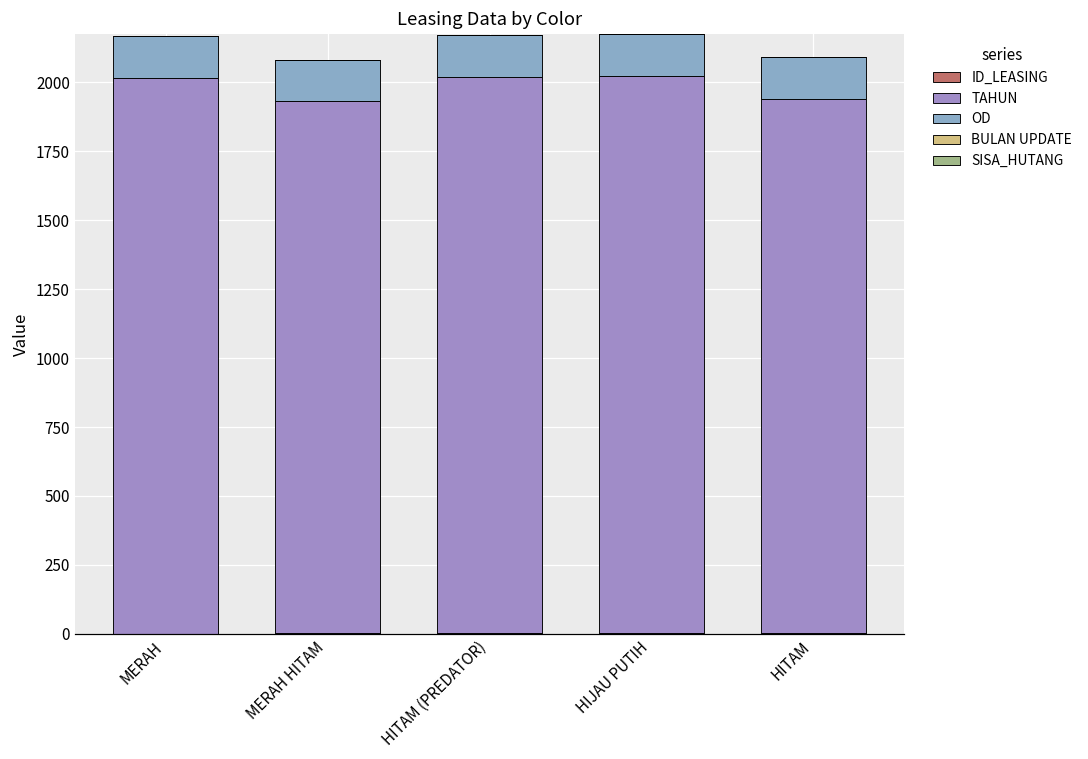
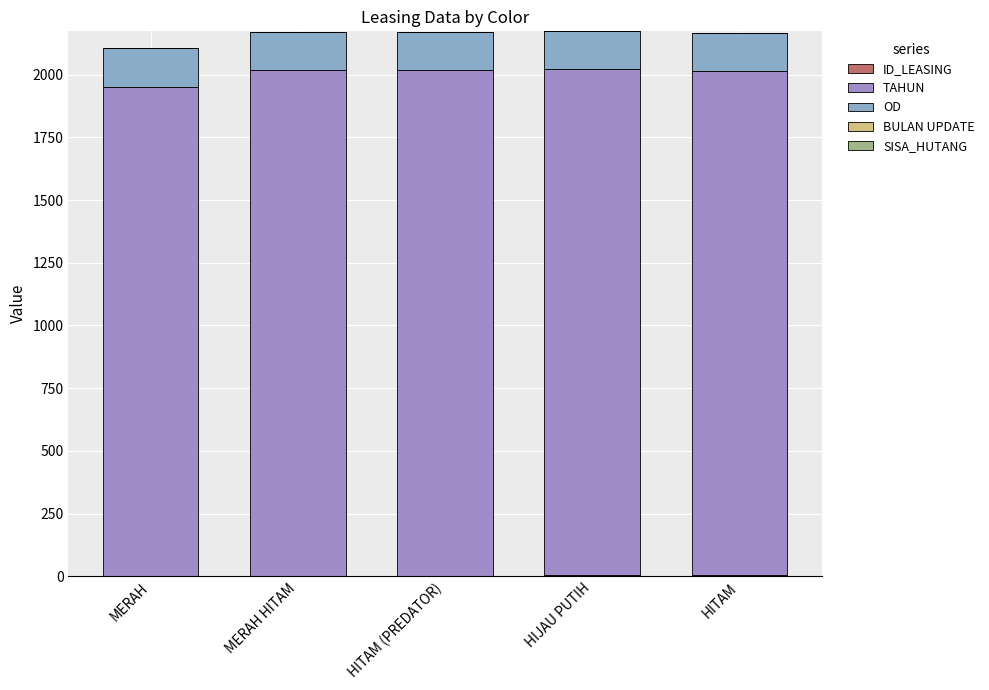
  {
    "TAHUN": {
-     "MERAH": 2010,
-     "MERAH HITAM": 1930,
+     "MERAH": 1950,
+     "MERAH HITAM": 2020,
      "HITAM (PREDATOR)": 2020,
      "HIJAU PUTIH": 2020,
-     "HITAM": 1940
+     "HITAM": 2010
    }
  }
